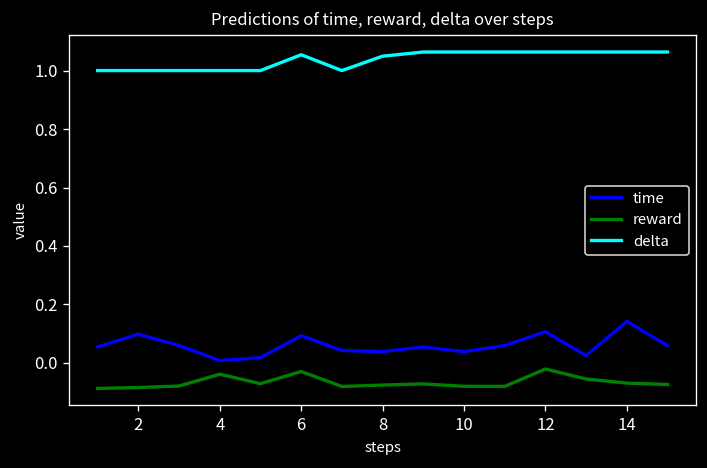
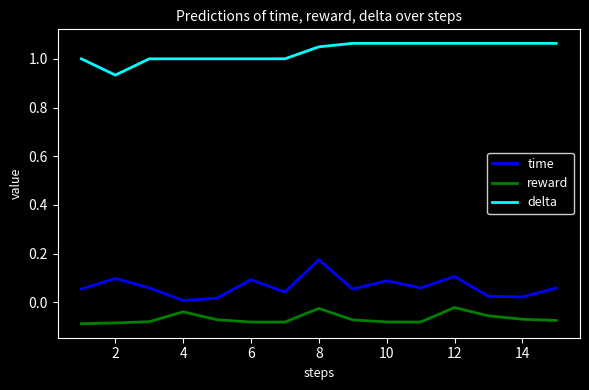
  {
    "time": {
      "2": 0.10,
      "4": 0.01,
      "6": 0.09,
-     "8": 0.04,
-     "10": 0.04,
+     "8": 0.17,
+     "10": 0.09,
      "12": 0.11,
-     "14": 0.14
+     "14": 0.02
    },
    "reward": {
      "2": -0.08,
      "4": -0.04,
-     "6": -0.03,
-     "8": -0.08,
+     "6": -0.08,
+     "8": -0.03,
      "10": -0.08,
      "12": -0.02,
      "14": -0.07
    },
    "delta": {
-     "2": 1.00,
+     "2": 0.93,
      "4": 1.00,
-     "6": 1.05,
+     "6": 1.00,
      "8": 1.05,
      "10": 1.06,
      "12": 1.06,
      "14": 1.06
    }
  }
